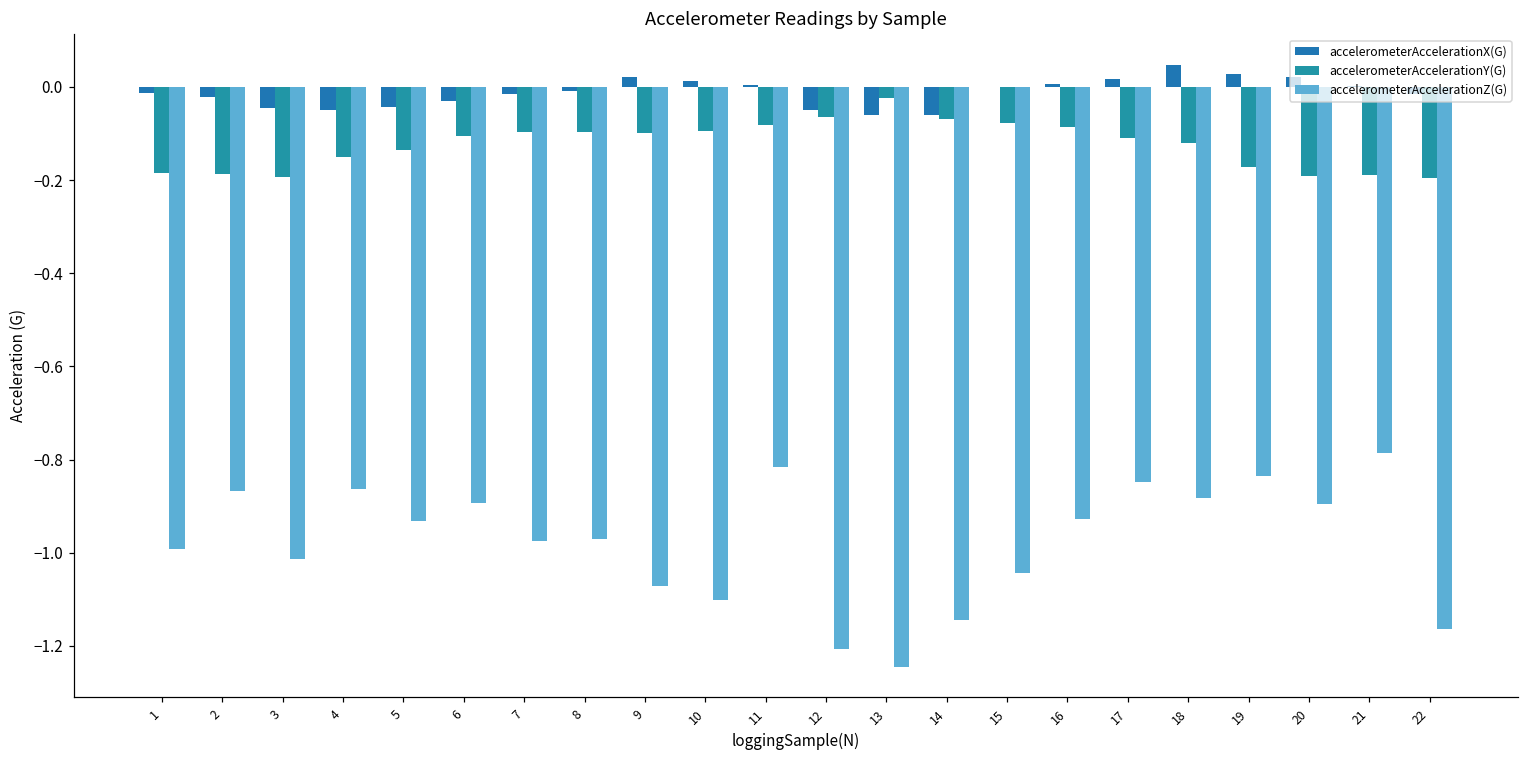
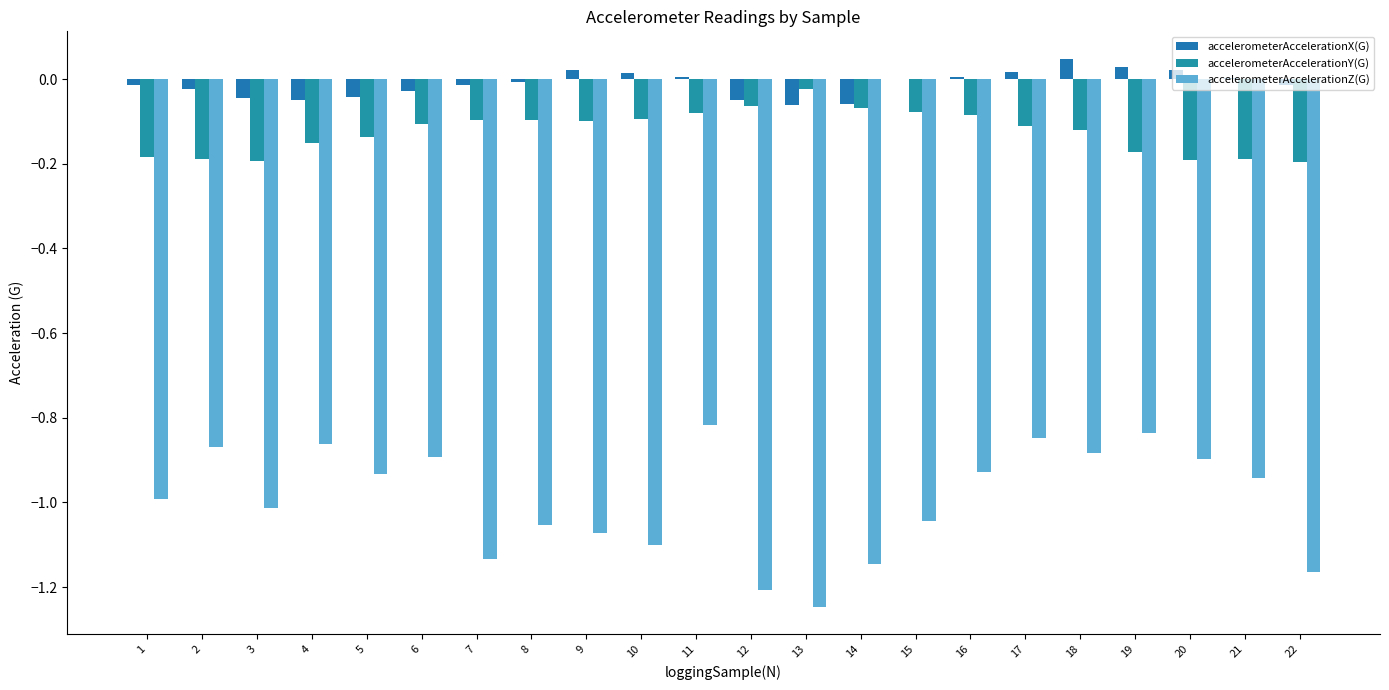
  {
    "accelerometerAccelerationZ(G)": {
      "1": -0.99,
      "2": -0.87,
      "3": -1.01,
      "4": -0.86,
      "5": -0.93,
      "6": -0.89,
-     "7": -0.98,
-     "8": -0.97,
+     "7": -1.13,
+     "8": -1.05,
      "9": -1.07,
      "10": -1.10,
      "11": -0.82,
      "12": -1.21,
      "13": -1.25,
      "14": -1.14,
      "15": -1.04,
      "16": -0.93,
      "17": -0.85,
      "18": -0.88,
      "19": -0.84,
      "20": -0.90,
-     "21": -0.79,
+     "21": -0.94,
      "22": -1.16
    }
  }
